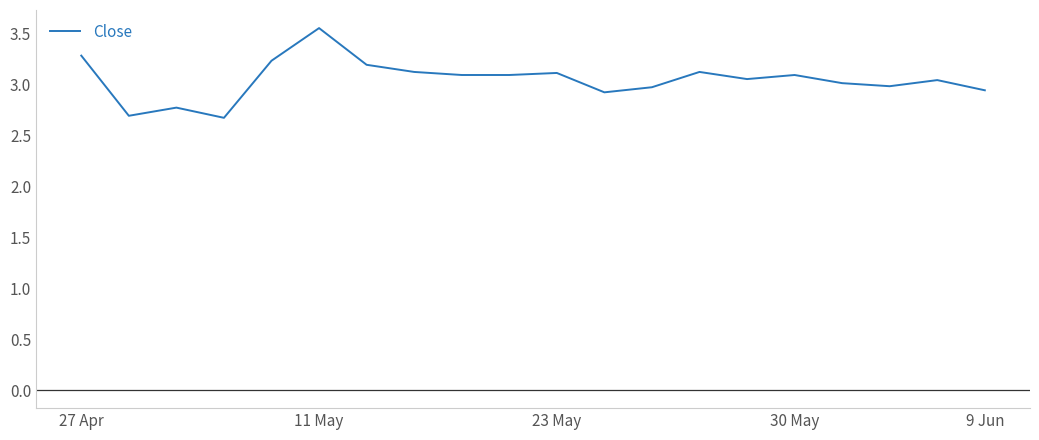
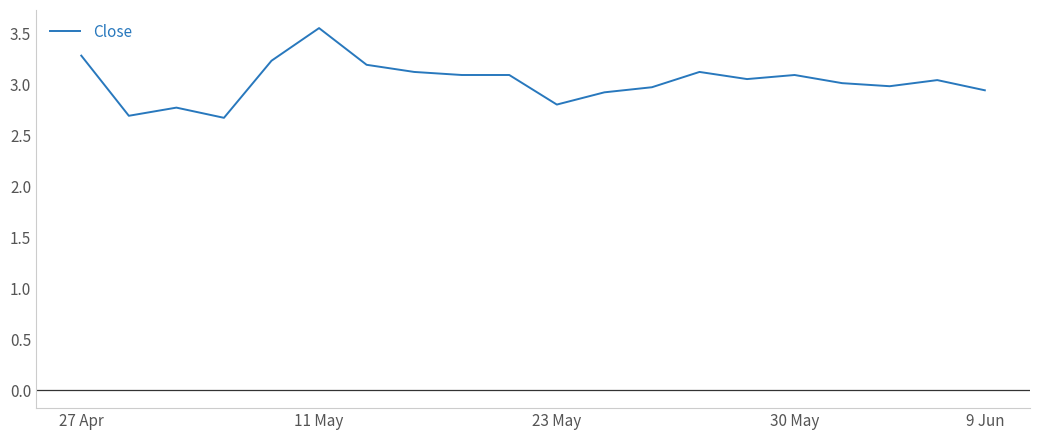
  {
    "27 Apr": 3.28,
    "11 May": 3.55,
-   "23 May": 3.11,
+   "23 May": 2.80,
    "30 May": 3.09,
    "9 Jun": 2.94
  }
